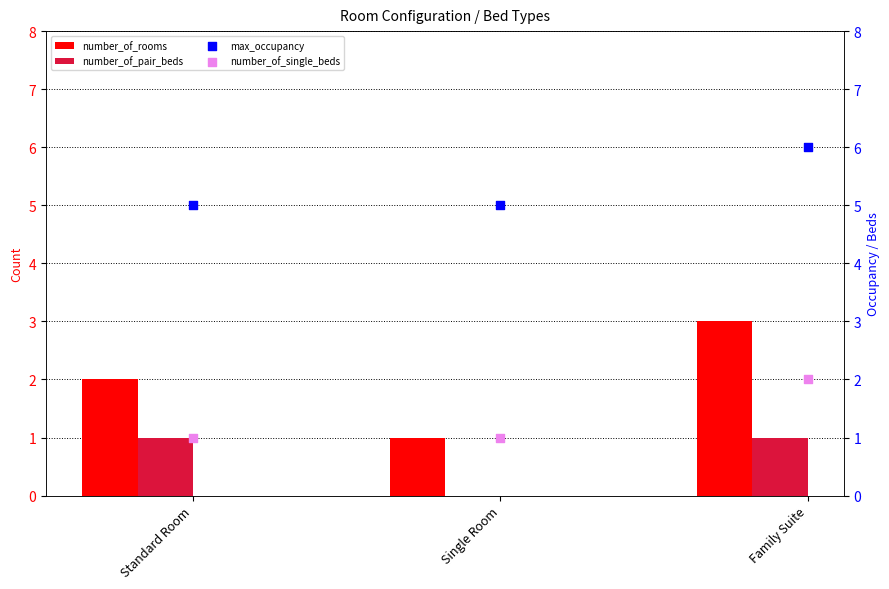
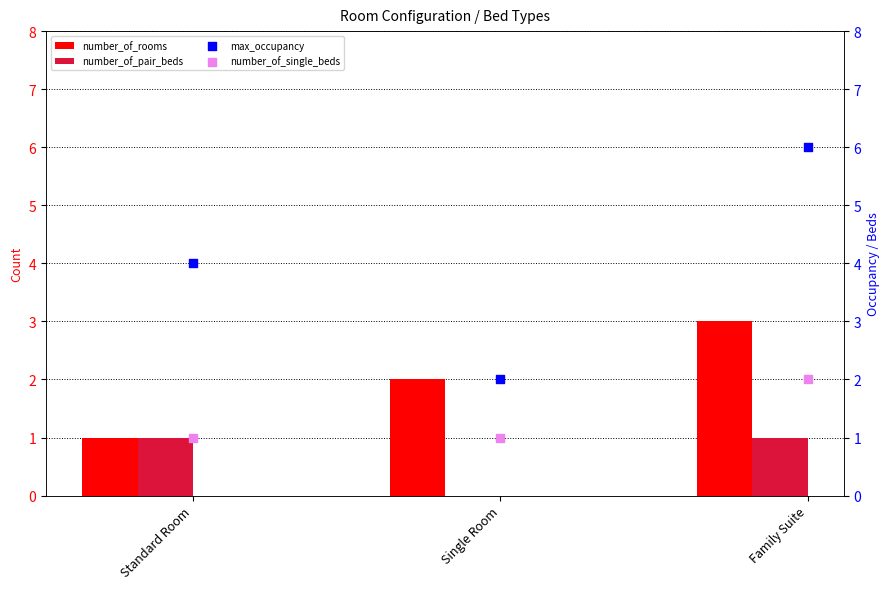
  {
    "number_of_rooms": {
-     "Standard Room": 2,
-     "Single Room": 1,
+     "Standard Room": 1,
+     "Single Room": 2,
      "Family Suite": 3
    },
    "number_of_pair_beds": {
      "Standard Room": 1,
      "Single Room": 0,
      "Family Suite": 1
    },
    "max_occupancy": {
-     "Standard Room": 5,
-     "Single Room": 5
+     "Standard Room": 4,
+     "Single Room": 2
    }
  }
